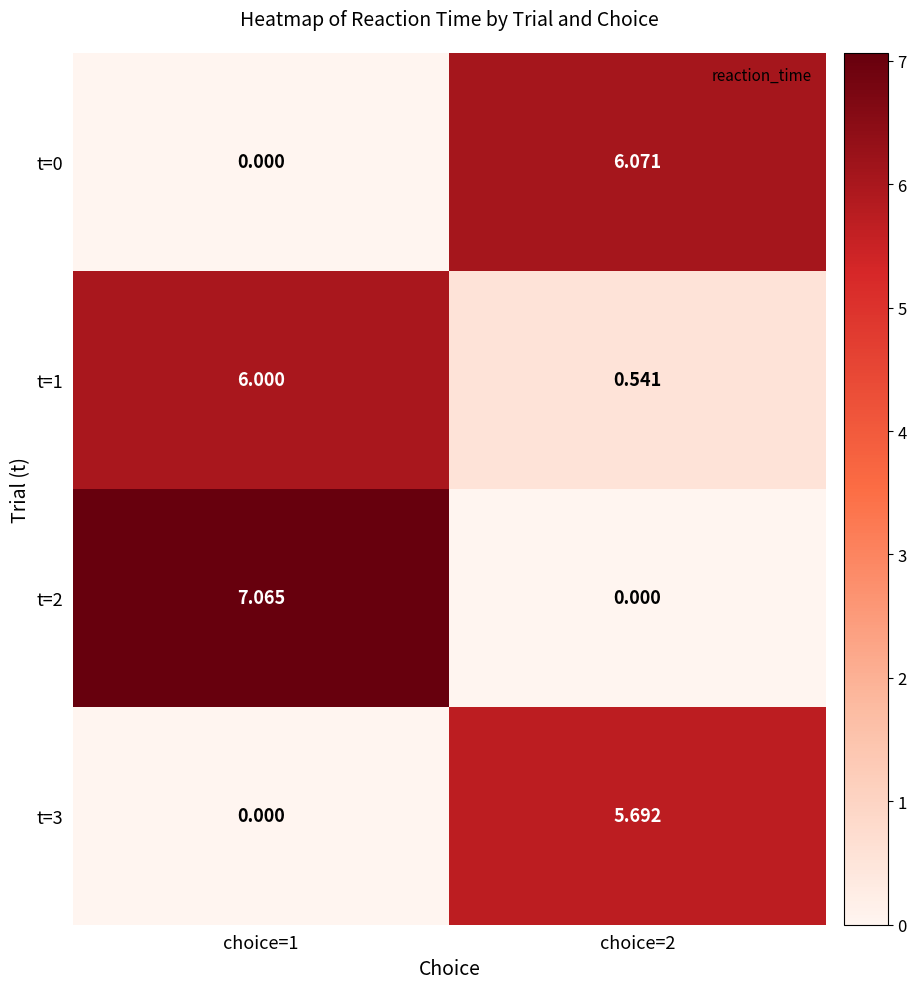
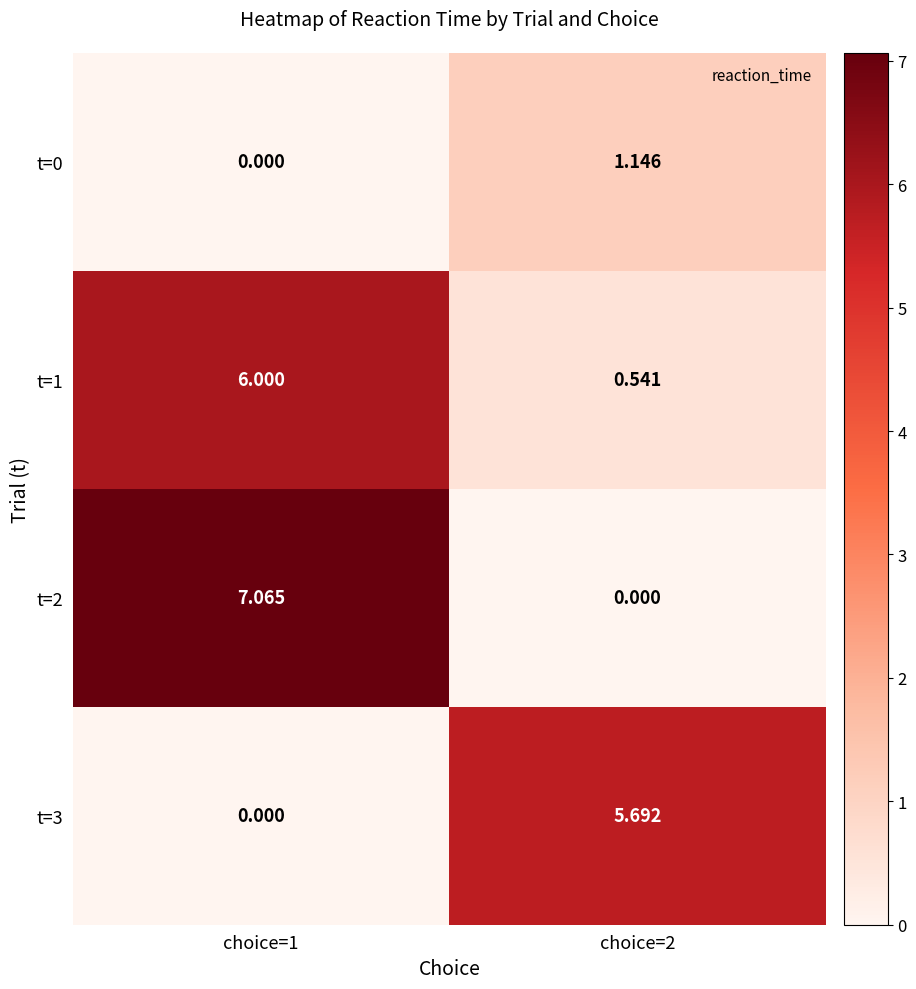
  {
    "t=0": {
      "choice=1": 0.000,
-     "choice=2": 6.071
+     "choice=2": 1.146
    },
    "t=1": {
      "choice=1": 6.000,
      "choice=2": 0.541
    },
    "t=2": {
      "choice=1": 7.065,
      "choice=2": 0.000
    },
    "t=3": {
      "choice=1": 0.000,
      "choice=2": 5.692
    }
  }
